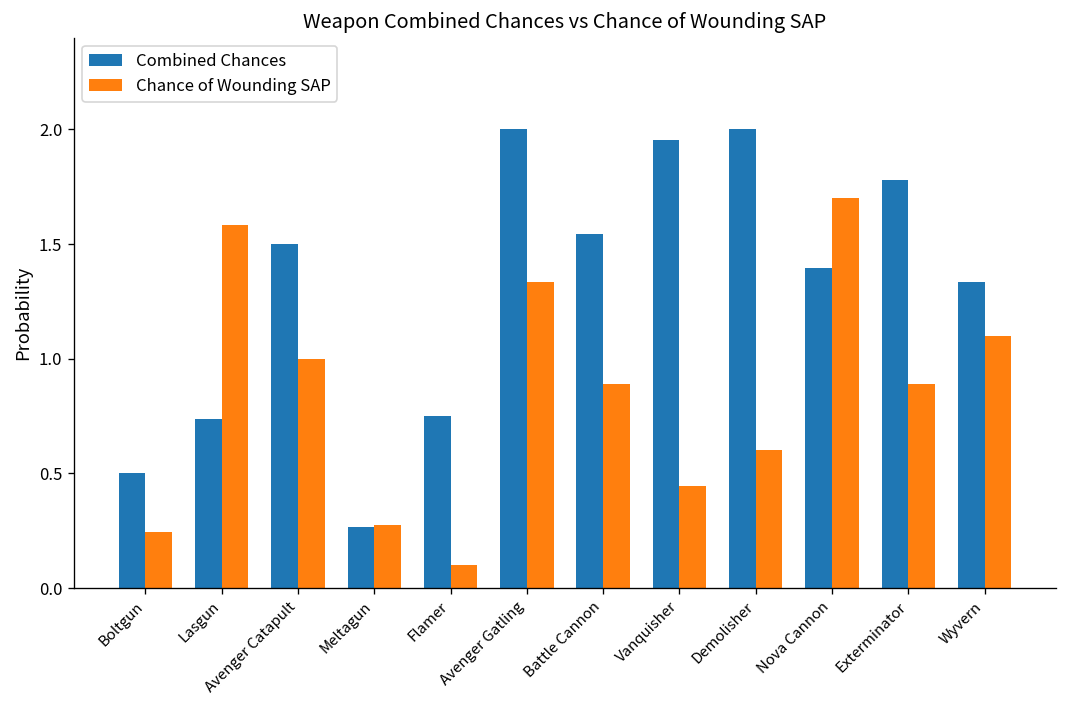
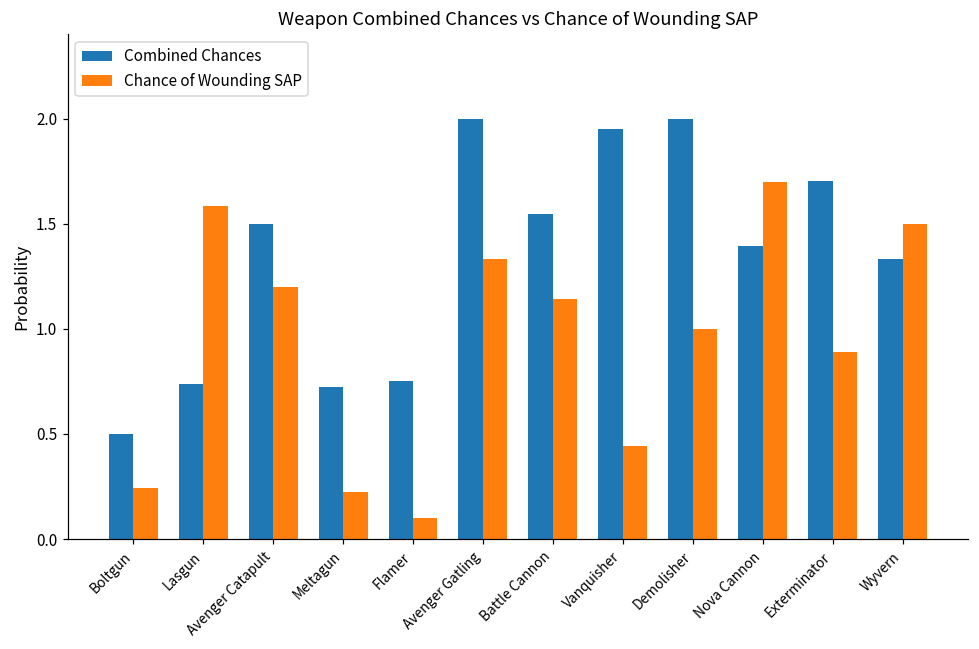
  {
    "Combined Chances": {
      "Boltgun": 0.50,
      "Lasgun": 0.74,
      "Avenger Catapult": 1.50,
-     "Meltagun": 0.27,
+     "Meltagun": 0.72,
      "Flamer": 0.75,
      "Avenger Gatling": 2.00,
      "Battle Cannon": 1.54,
      "Vanquisher": 1.95,
      "Demolisher": 2.00,
      "Nova Cannon": 1.39,
-     "Exterminator": 1.78,
+     "Exterminator": 1.70,
      "Wyvern": 1.33
    },
    "Chance of Wounding SAP": {
      "Boltgun": 0.24,
      "Lasgun": 1.58,
-     "Avenger Catapult": 1.0,
-     "Meltagun": 0.27,
+     "Avenger Catapult": 1.2,
+     "Meltagun": 0.22,
      "Flamer": 0.10,
      "Avenger Gatling": 1.33,
-     "Battle Cannon": 0.89,
+     "Battle Cannon": 1.14,
      "Vanquisher": 0.44,
-     "Demolisher": 0.6,
+     "Demolisher": 1.0,
      "Nova Cannon": 1.70,
      "Exterminator": 0.89,
-     "Wyvern": 1.1
+     "Wyvern": 1.5
    }
  }
